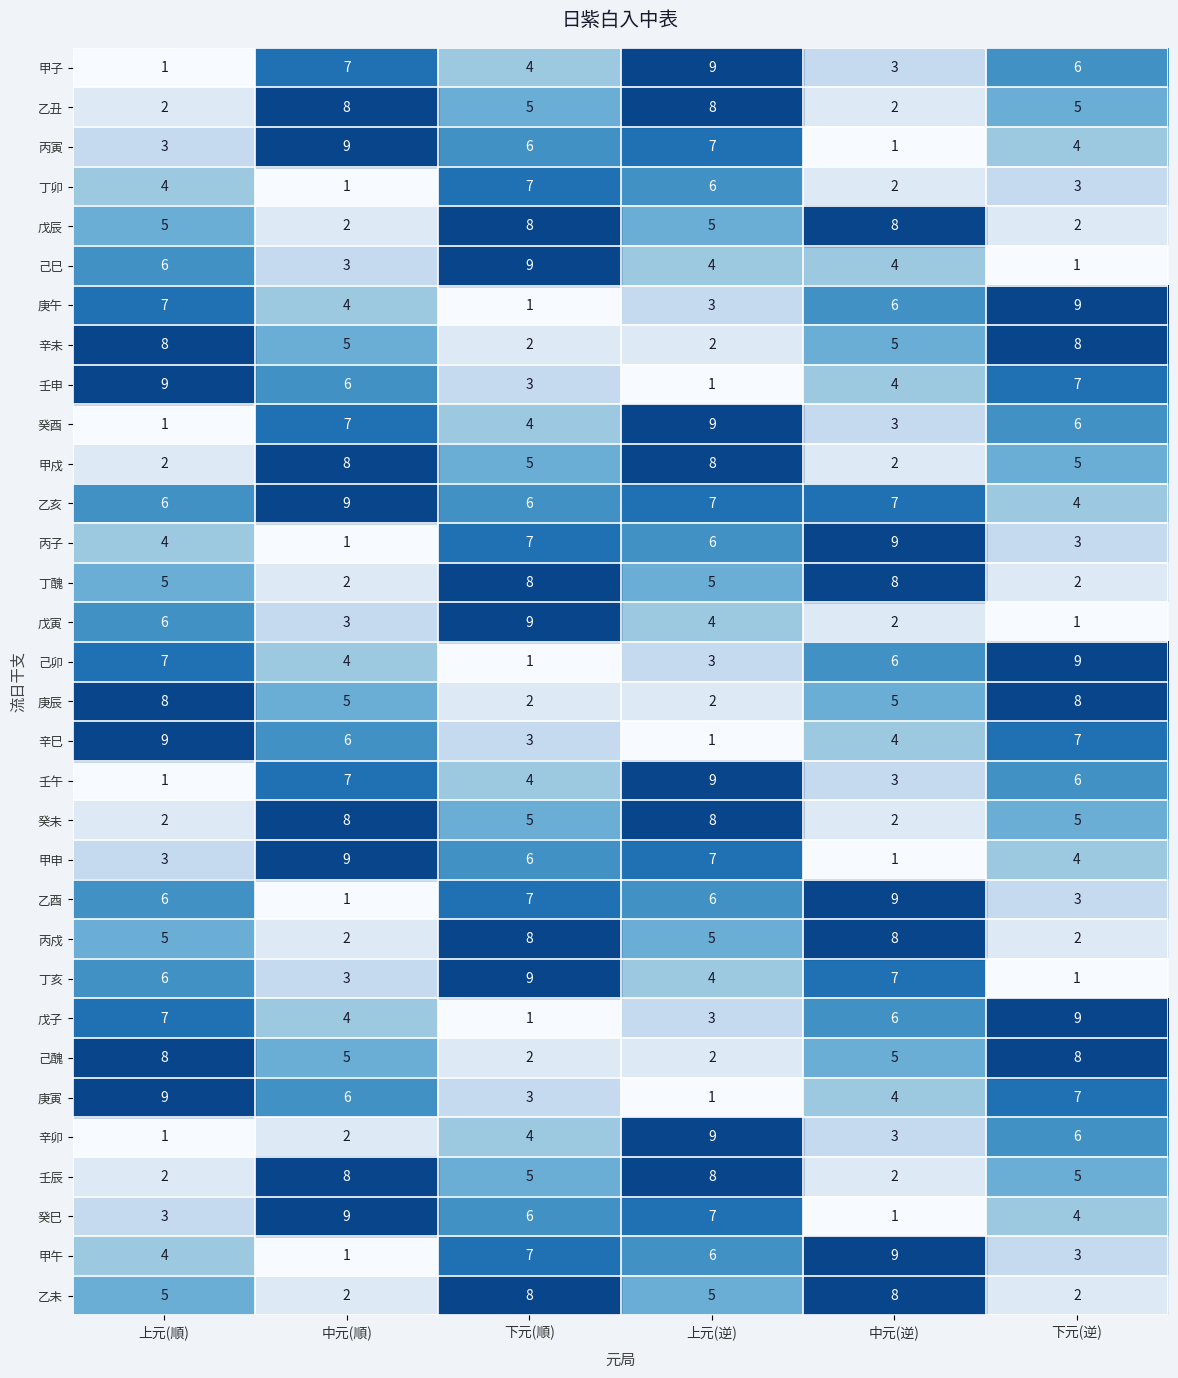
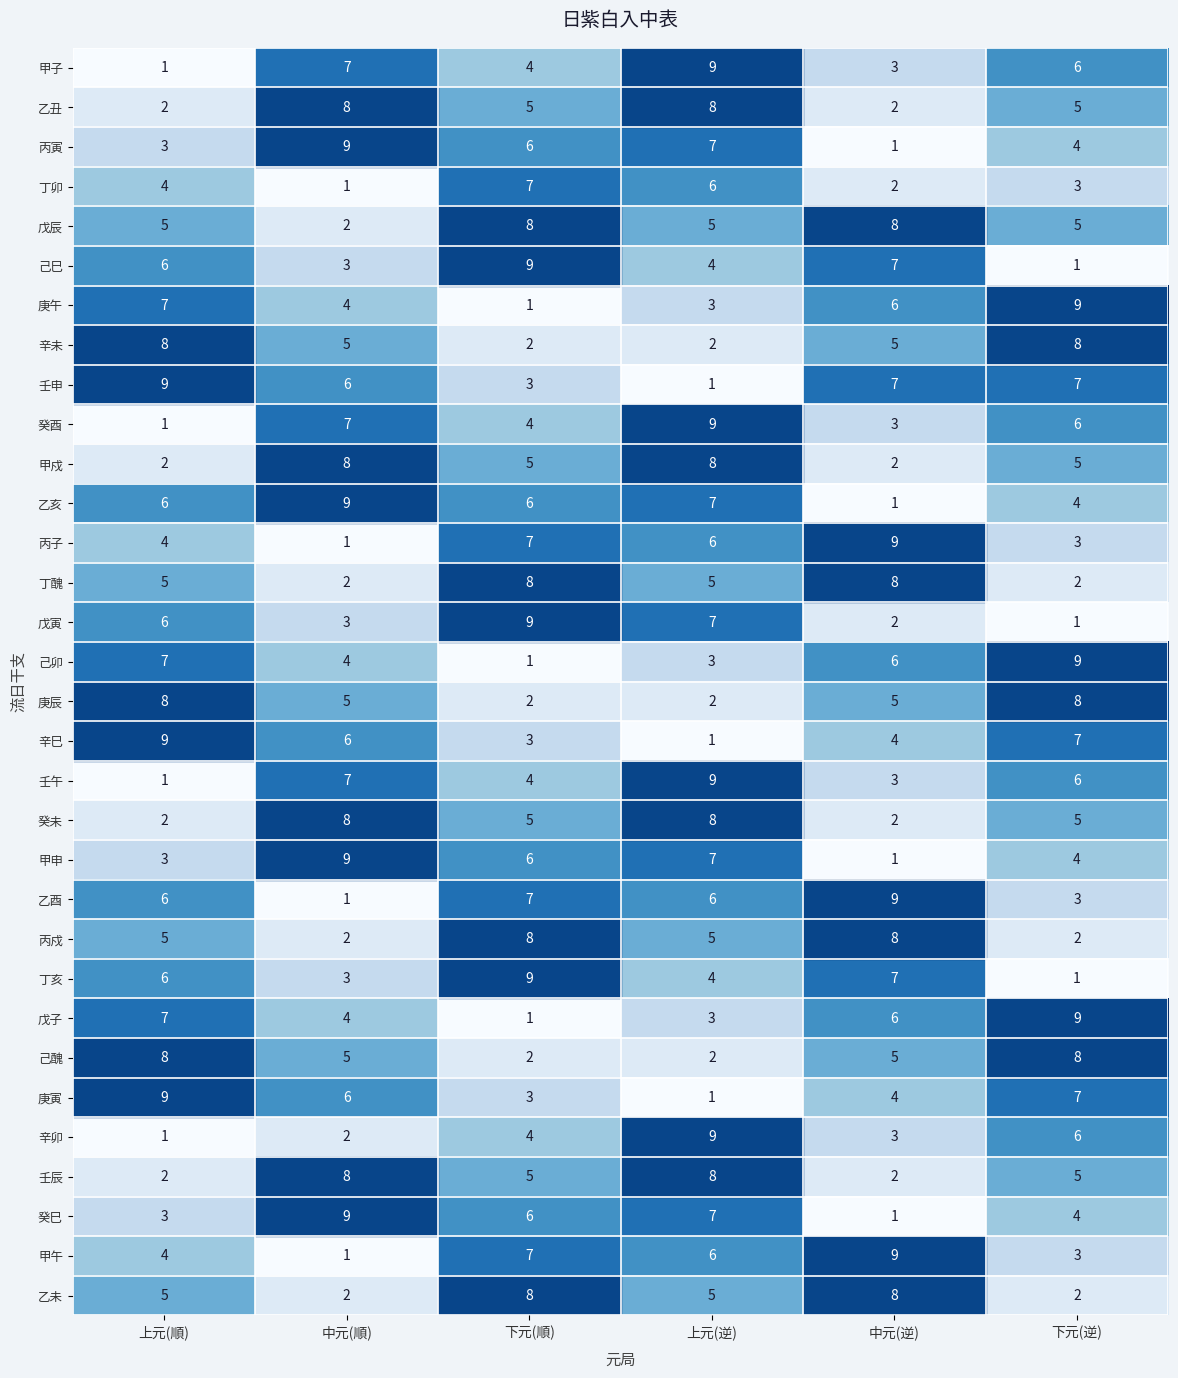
  {
    "甲子": {
      "上元(順)": 1,
      "中元(順)": 7,
      "下元(順)": 4,
      "中元(逆)": 3,
      "下元(逆)": 6
    },
    "乙丑": {
      "上元(順)": 2,
      "下元(順)": 5,
      "中元(逆)": 2,
      "下元(逆)": 5
    },
    "丙寅": {
      "上元(順)": 3,
      "下元(順)": 6,
      "上元(逆)": 7,
      "中元(逆)": 1,
      "下元(逆)": 4
    },
    "丁卯": {
      "上元(順)": 4,
      "中元(順)": 1,
      "下元(順)": 7,
      "上元(逆)": 6,
      "中元(逆)": 2,
      "下元(逆)": 3
    },
    "戊辰": {
      "上元(順)": 5,
      "中元(順)": 2,
      "上元(逆)": 5,
-     "下元(逆)": 2
+     "下元(逆)": 5
    },
    "己巳": {
      "上元(順)": 6,
      "中元(順)": 3,
      "上元(逆)": 4,
-     "中元(逆)": 4,
+     "中元(逆)": 7,
      "下元(逆)": 1
    },
    "庚午": {
      "上元(順)": 7,
      "中元(順)": 4,
      "下元(順)": 1,
      "上元(逆)": 3,
      "中元(逆)": 6
    },
    "辛未": {
      "中元(順)": 5,
      "下元(順)": 2,
      "上元(逆)": 2,
      "中元(逆)": 5
    },
    "壬申": {
      "中元(順)": 6,
      "下元(順)": 3,
      "上元(逆)": 1,
-     "中元(逆)": 4,
+     "中元(逆)": 7,
      "下元(逆)": 7
    },
    "癸酉": {
      "上元(順)": 1,
      "中元(順)": 7,
      "下元(順)": 4,
      "中元(逆)": 3,
      "下元(逆)": 6
    },
    "甲戍": {
      "上元(順)": 2,
      "下元(順)": 5,
      "中元(逆)": 2,
      "下元(逆)": 5
    },
    "乙亥": {
      "上元(順)": 6,
      "下元(順)": 6,
      "上元(逆)": 7,
-     "中元(逆)": 7,
+     "中元(逆)": 1,
      "下元(逆)": 4
    },
    "丙子": {
      "上元(順)": 4,
      "中元(順)": 1,
      "下元(順)": 7,
      "上元(逆)": 6,
      "下元(逆)": 3
    },
    "丁醜": {
      "上元(順)": 5,
      "中元(順)": 2,
      "上元(逆)": 5,
      "下元(逆)": 2
    },
    "戊寅": {
      "上元(順)": 6,
      "中元(順)": 3,
-     "上元(逆)": 4,
+     "上元(逆)": 7,
      "中元(逆)": 2,
      "下元(逆)": 1
    },
    "己卯": {
      "上元(順)": 7,
      "中元(順)": 4,
      "下元(順)": 1,
      "上元(逆)": 3,
      "中元(逆)": 6
    },
    "庚辰": {
      "中元(順)": 5,
      "下元(順)": 2,
      "上元(逆)": 2,
      "中元(逆)": 5
    },
    "辛巳": {
      "中元(順)": 6,
      "下元(順)": 3,
      "上元(逆)": 1,
      "中元(逆)": 4,
      "下元(逆)": 7
    },
    "壬午": {
      "上元(順)": 1,
      "中元(順)": 7,
      "下元(順)": 4,
      "中元(逆)": 3,
      "下元(逆)": 6
    },
    "癸未": {
      "上元(順)": 2,
      "下元(順)": 5,
      "中元(逆)": 2,
      "下元(逆)": 5
    },
    "甲申": {
      "上元(順)": 3,
      "下元(順)": 6,
      "上元(逆)": 7,
      "中元(逆)": 1,
      "下元(逆)": 4
    },
    "乙酉": {
      "上元(順)": 6,
      "中元(順)": 1,
      "下元(順)": 7,
      "上元(逆)": 6,
      "下元(逆)": 3
    },
    "丙戍": {
      "上元(順)": 5,
      "中元(順)": 2,
      "上元(逆)": 5,
      "下元(逆)": 2
    },
    "丁亥": {
      "上元(順)": 6,
      "中元(順)": 3,
      "上元(逆)": 4,
      "中元(逆)": 7,
      "下元(逆)": 1
    },
    "戊子": {
      "上元(順)": 7,
      "中元(順)": 4,
      "下元(順)": 1,
      "上元(逆)": 3,
      "中元(逆)": 6
    },
    "己醜": {
      "中元(順)": 5,
      "下元(順)": 2,
      "上元(逆)": 2,
      "中元(逆)": 5
    },
    "庚寅": {
      "中元(順)": 6,
      "下元(順)": 3,
      "上元(逆)": 1,
      "中元(逆)": 4,
      "下元(逆)": 7
    },
    "辛卯": {
      "上元(順)": 1,
      "中元(順)": 2,
      "下元(順)": 4,
      "中元(逆)": 3,
      "下元(逆)": 6
    },
    "壬辰": {
      "上元(順)": 2,
      "下元(順)": 5,
      "中元(逆)": 2,
      "下元(逆)": 5
    },
    "癸巳": {
      "上元(順)": 3,
      "下元(順)": 6,
      "上元(逆)": 7,
      "中元(逆)": 1,
      "下元(逆)": 4
    },
    "甲午": {
      "上元(順)": 4,
      "中元(順)": 1,
      "下元(順)": 7,
      "上元(逆)": 6,
      "下元(逆)": 3
    },
    "乙未": {
      "上元(順)": 5,
      "中元(順)": 2,
      "上元(逆)": 5,
      "下元(逆)": 2
    }
  }
